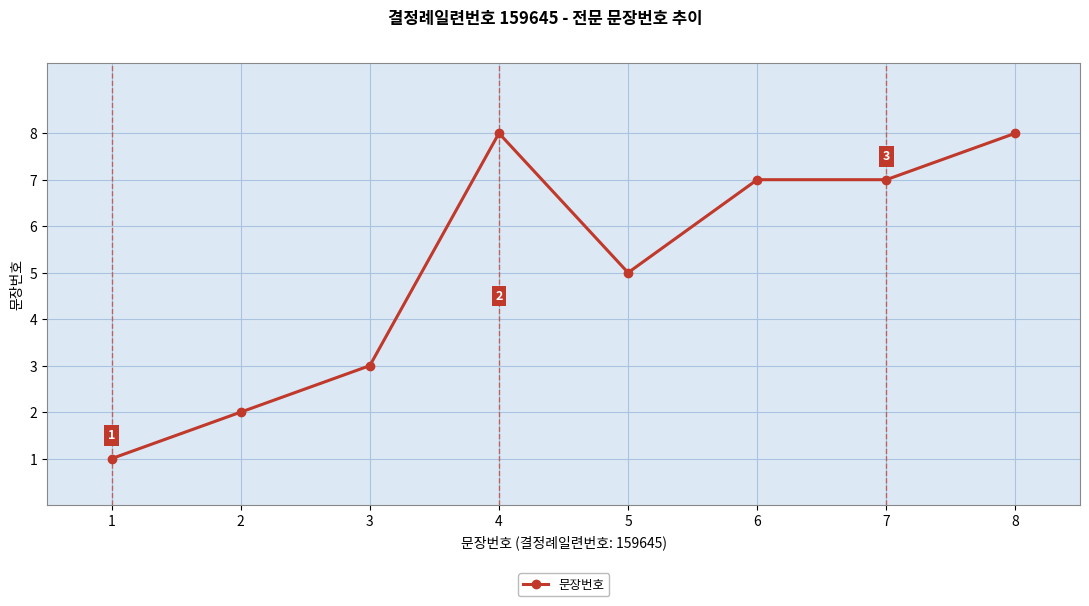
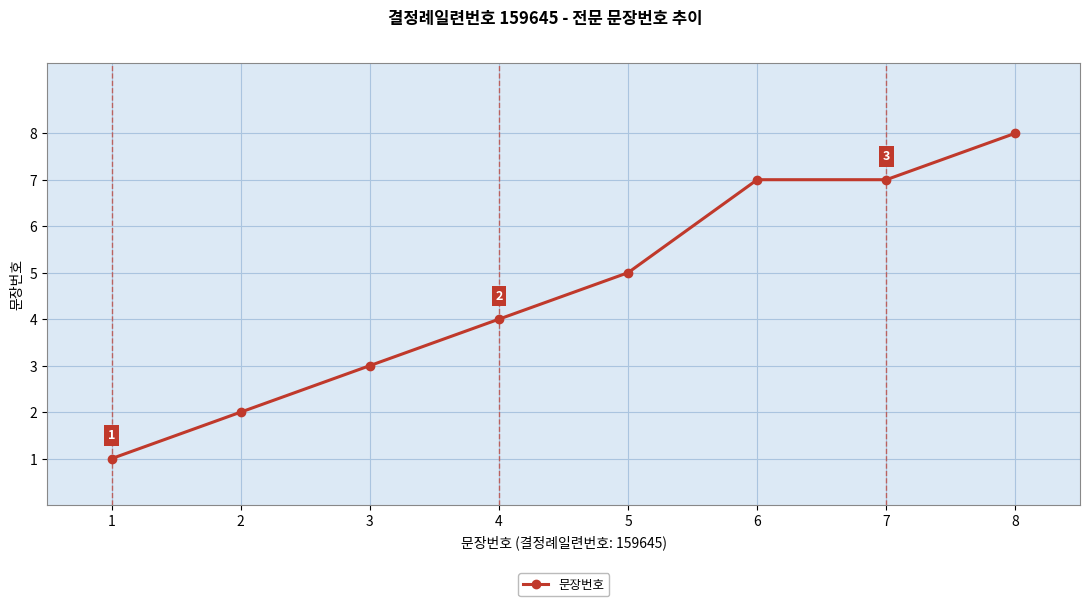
  {
    "2": 2,
    "3": 3,
-   "4": 8,
+   "4": 4,
    "5": 5,
    "6": 7,
    "8": 8
  }
